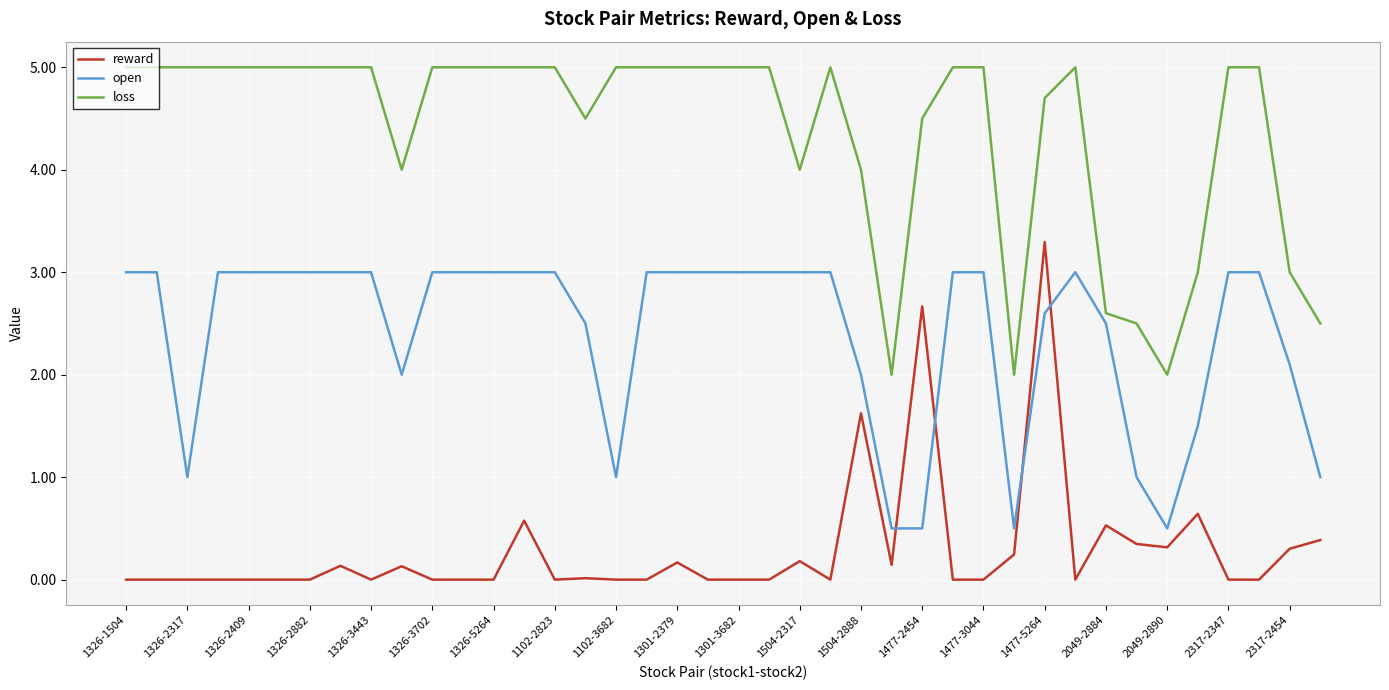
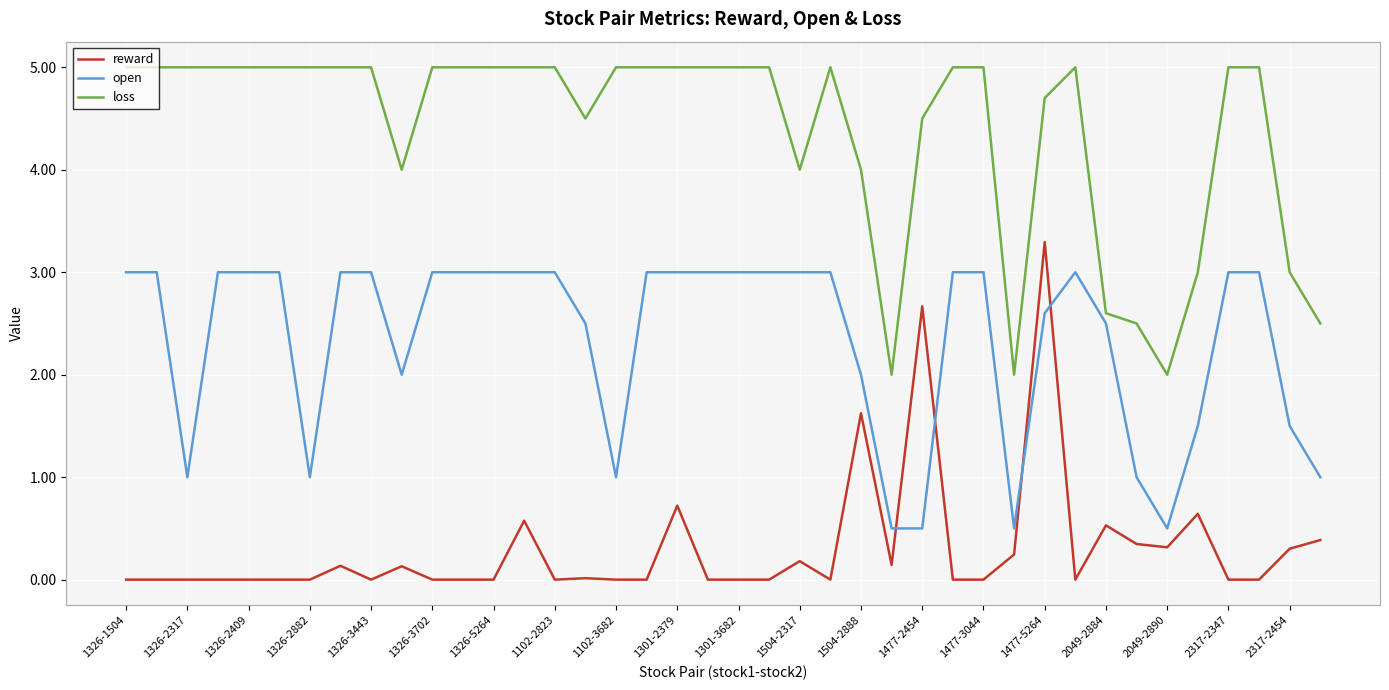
  {
    "reward": {
      "1326-1504": 0.00,
      "1326-2317": 0.00,
      "1326-2409": 0.00,
      "1326-2882": 0.00,
      "1326-3443": 0.00,
      "1326-3702": 0.00,
      "1326-5264": 0.00,
      "1102-2823": 0.00,
      "1102-3682": 0.00,
-     "1301-2379": 0.17,
+     "1301-2379": 0.72,
      "1301-3682": 0.00,
      "1504-2317": 0.18,
      "1504-2888": 1.62,
      "1477-2454": 2.67,
      "1477-3044": 0.00,
      "1477-5264": 3.29,
      "2049-2884": 0.53,
      "2049-2890": 0.32,
      "2317-2347": 0.00,
      "2317-2454": 0.30
    },
    "open": {
      "1326-1504": 3.0,
      "1326-2317": 1.0,
      "1326-2409": 3.0,
-     "1326-2882": 3,
+     "1326-2882": 1,
      "1326-3443": 3.0,
      "1326-3702": 3.0,
      "1326-5264": 3.0,
      "1102-2823": 3.0,
      "1102-3682": 1.0,
      "1301-2379": 3.0,
      "1301-3682": 3.0,
      "1504-2317": 3.0,
      "1504-2888": 2.0,
      "1477-2454": 0.5,
      "1477-3044": 3.0,
      "1477-5264": 2.6,
      "2049-2884": 2.5,
      "2049-2890": 0.5,
      "2317-2347": 3.0,
-     "2317-2454": 2.1
+     "2317-2454": 1.5
    },
    "loss": {
      "1326-2317": 5.00,
      "1326-2409": 5.00,
      "1326-2882": 5.00,
      "1326-3443": 5.00,
      "1326-3702": 5.00,
      "1326-5264": 5.00,
      "1102-2823": 5.00,
      "1102-3682": 5.00,
      "1301-2379": 5.00,
      "1301-3682": 5.00,
      "1504-2317": 4.00,
      "1504-2888": 4.00,
      "1477-2454": 4.50,
      "1477-3044": 5.00,
      "1477-5264": 4.70,
      "2049-2884": 2.60,
      "2049-2890": 2.00,
      "2317-2347": 5.00,
      "2317-2454": 3.00
    }
  }
